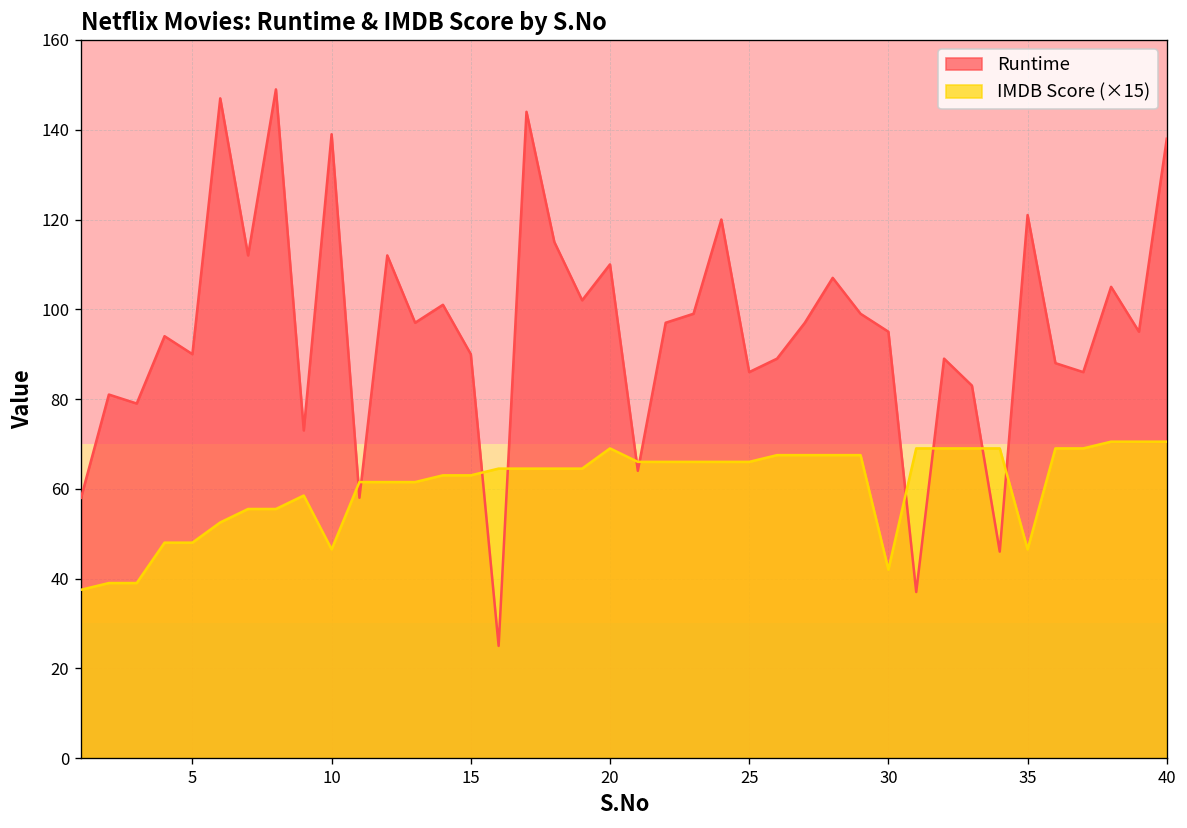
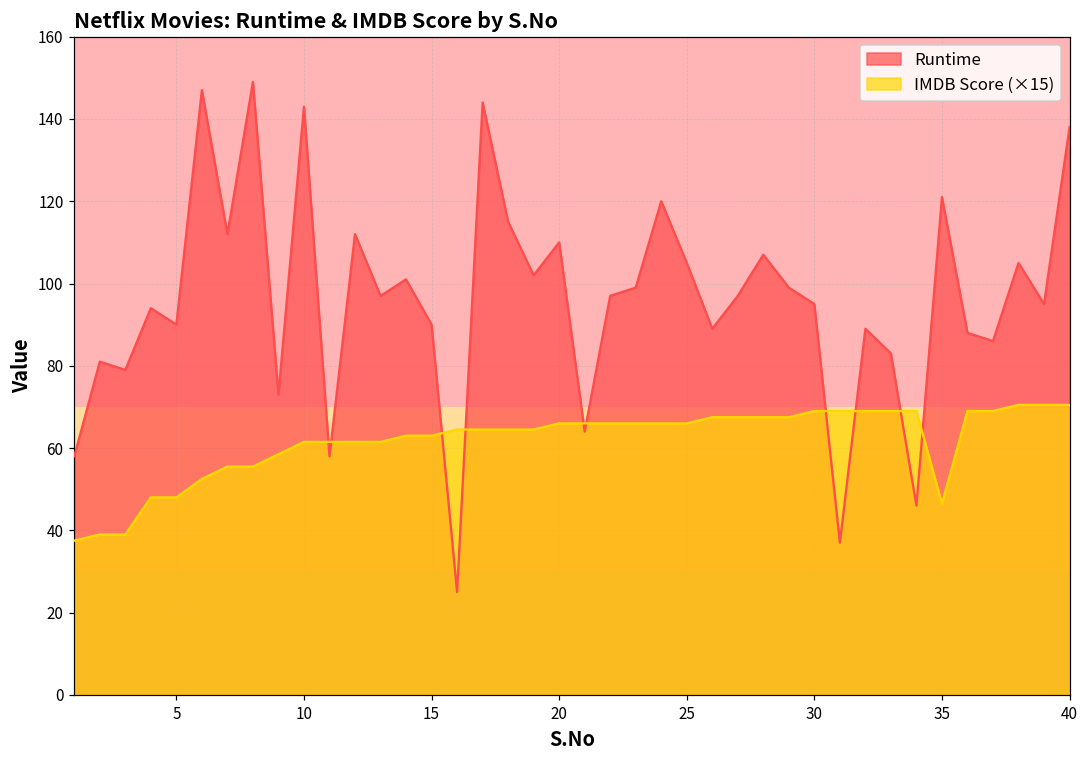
  {
    "Runtime": {
      "5": 90,
-     "10": 139,
+     "10": 143,
      "15": 90,
      "20": 110,
-     "25": 86,
+     "25": 105,
      "30": 95,
      "35": 121,
      "40": 138
    },
    "IMDB Score (×15)": {
      "5": 48,
-     "10": 47,
+     "10": 61,
      "15": 63,
-     "20": 69,
+     "20": 66,
      "25": 66,
-     "30": 42,
+     "30": 69,
      "35": 47,
      "40": 71
    }
  }
